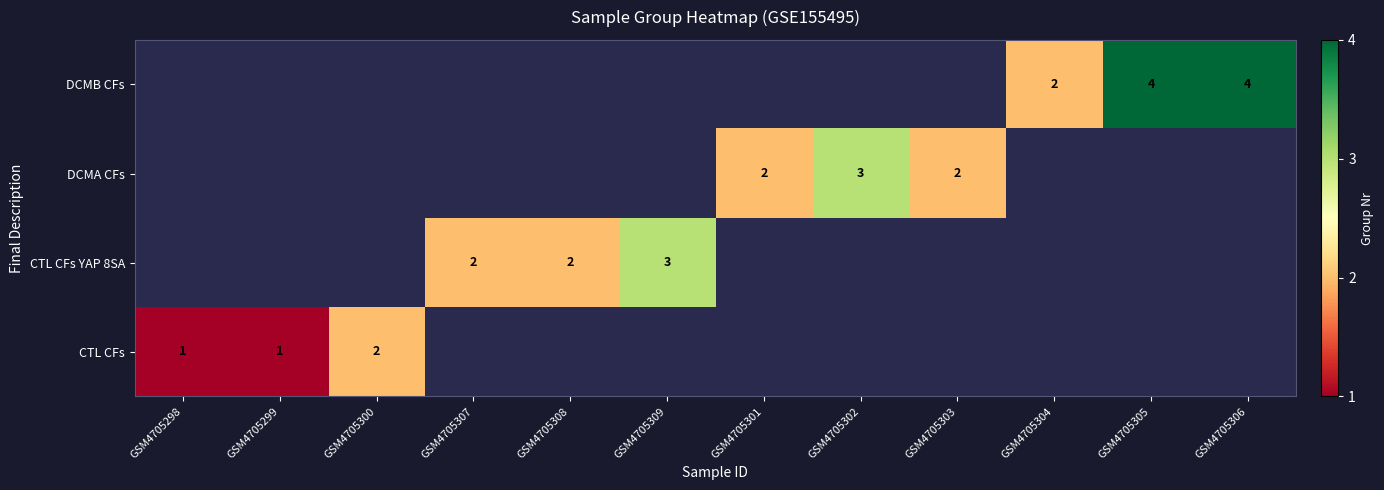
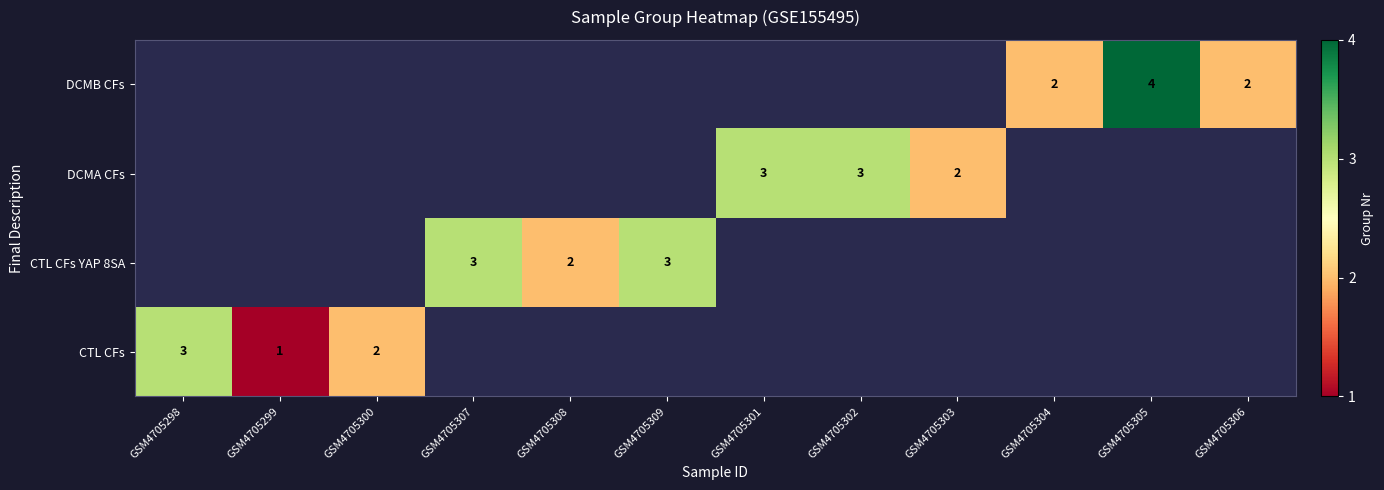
  {
    "DCMB CFs": {
      "GSM4705304": 2,
      "GSM4705305": 4,
-     "GSM4705306": 4
+     "GSM4705306": 2
    },
    "DCMA CFs": {
-     "GSM4705301": 2,
+     "GSM4705301": 3,
      "GSM4705302": 3,
      "GSM4705303": 2
    },
    "CTL CFs YAP 8SA": {
-     "GSM4705307": 2,
+     "GSM4705307": 3,
      "GSM4705308": 2,
      "GSM4705309": 3
    },
    "CTL CFs": {
-     "GSM4705298": 1,
+     "GSM4705298": 3,
      "GSM4705299": 1,
      "GSM4705300": 2
    }
  }
